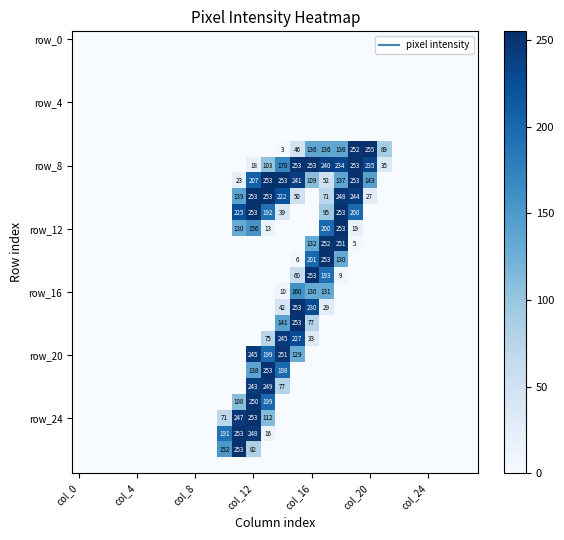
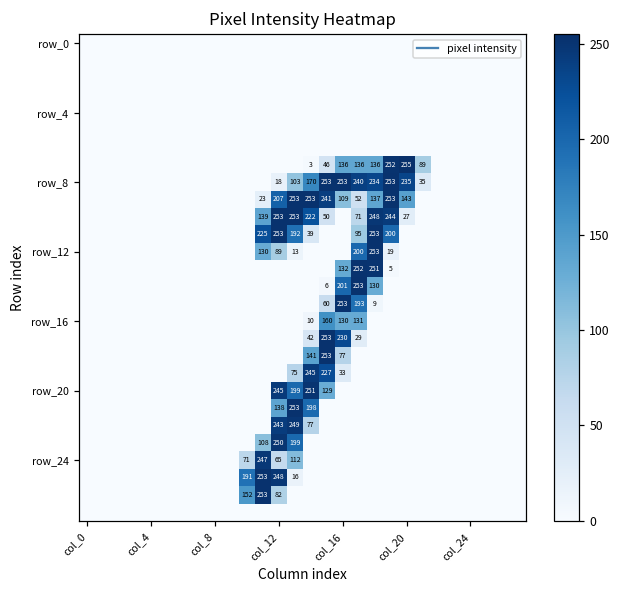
  {
    "row_8": {
      "col_12": 18,
      "col_16": 253,
      "col_20": 235
    },
    "row_12": {
-     "col_12": 156
+     "col_12": 89
    },
    "row_16": {
      "col_16": 130
    },
    "row_20": {
      "col_12": 245
    },
    "row_24": {
-     "col_12": 253
+     "col_12": 65
    }
  }
